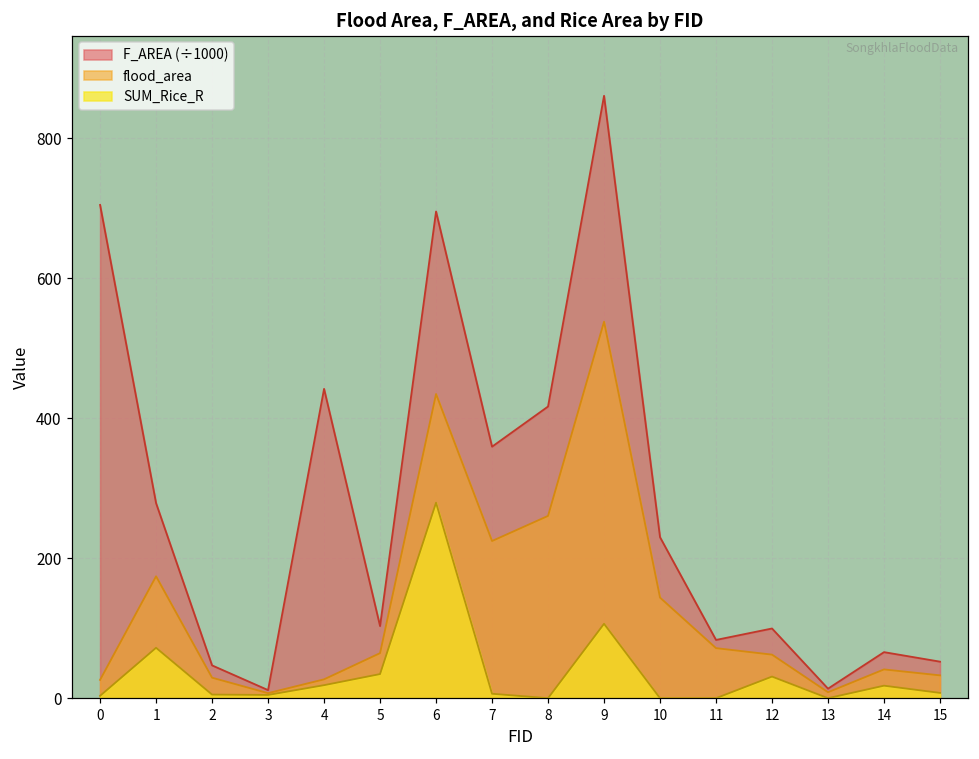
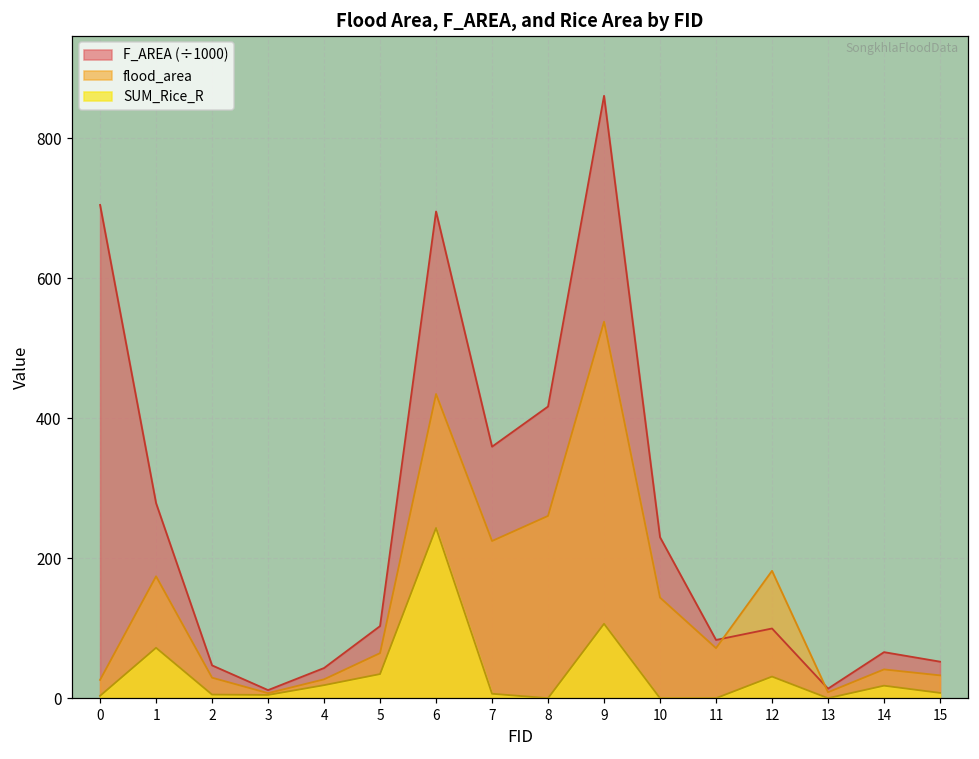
  {
    "F_AREA (÷1000)": {
      "0": 700,
      "1": 280,
      "2": 50,
      "3": 10,
-     "4": 440,
+     "4": 40,
      "5": 100,
      "6": 700,
      "7": 360,
      "8": 420,
      "9": 860,
      "10": 230,
      "11": 80,
      "12": 100,
      "13": 10,
      "14": 70,
      "15": 50
    },
    "flood_area": {
      "0": 30,
      "1": 170,
      "2": 30,
      "4": 30,
      "5": 60,
      "6": 430,
      "7": 220,
      "8": 260,
      "9": 540,
      "10": 140,
      "11": 70,
-     "12": 60,
+     "12": 180,
      "13": 10,
      "14": 40,
      "15": 30
    },
    "SUM_Rice_R": {
      "0": 0,
      "1": 70,
      "2": 10,
      "4": 20,
      "5": 30,
-     "6": 280,
+     "6": 240,
      "7": 10,
      "8": 0,
      "9": 110,
      "10": 0,
      "11": 0,
      "12": 30,
      "13": 0,
      "14": 20,
      "15": 10
    }
  }
